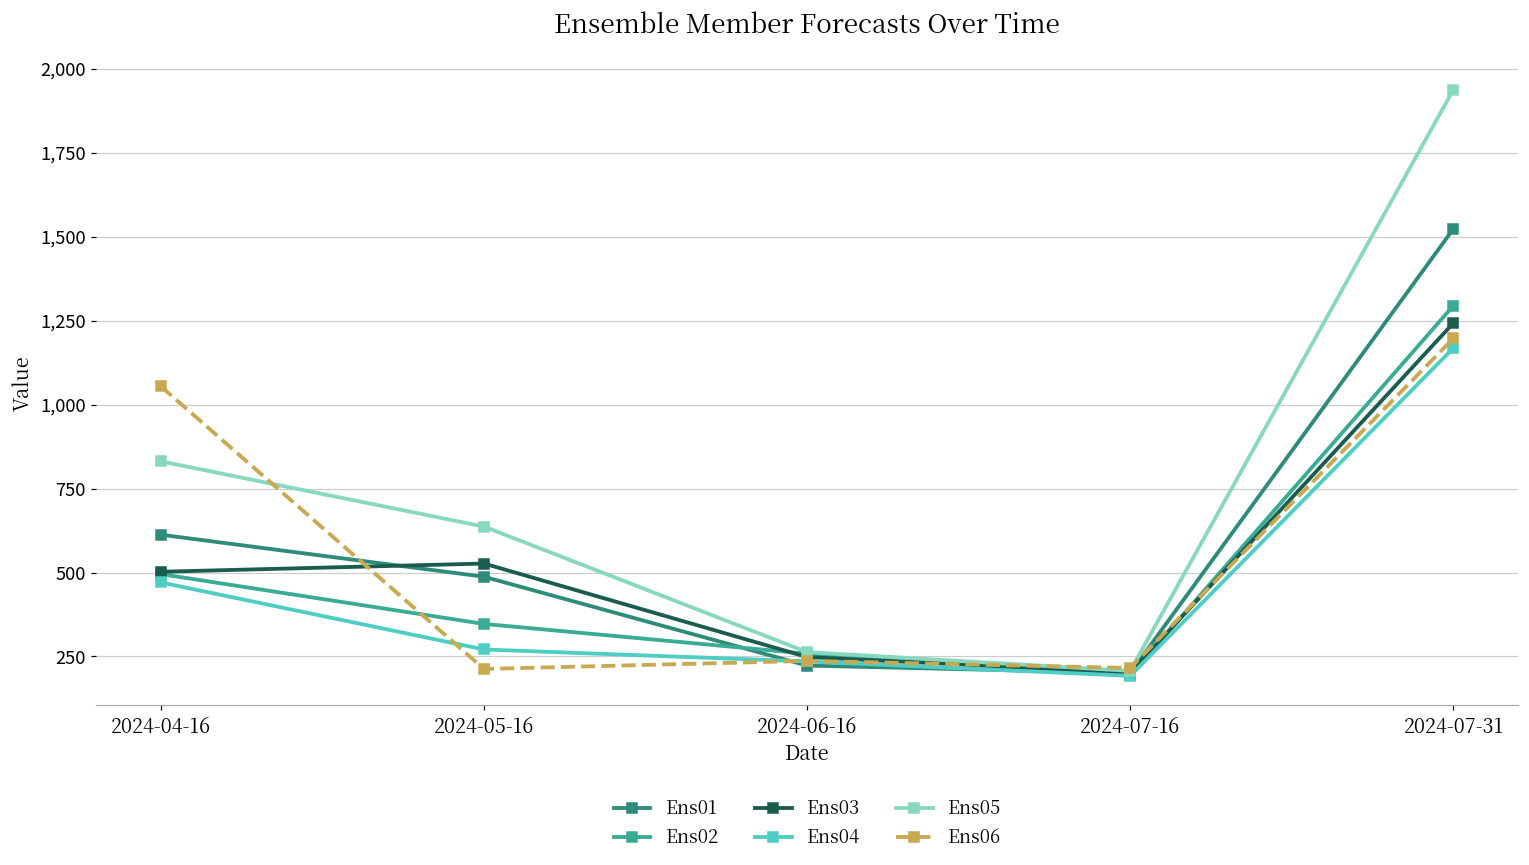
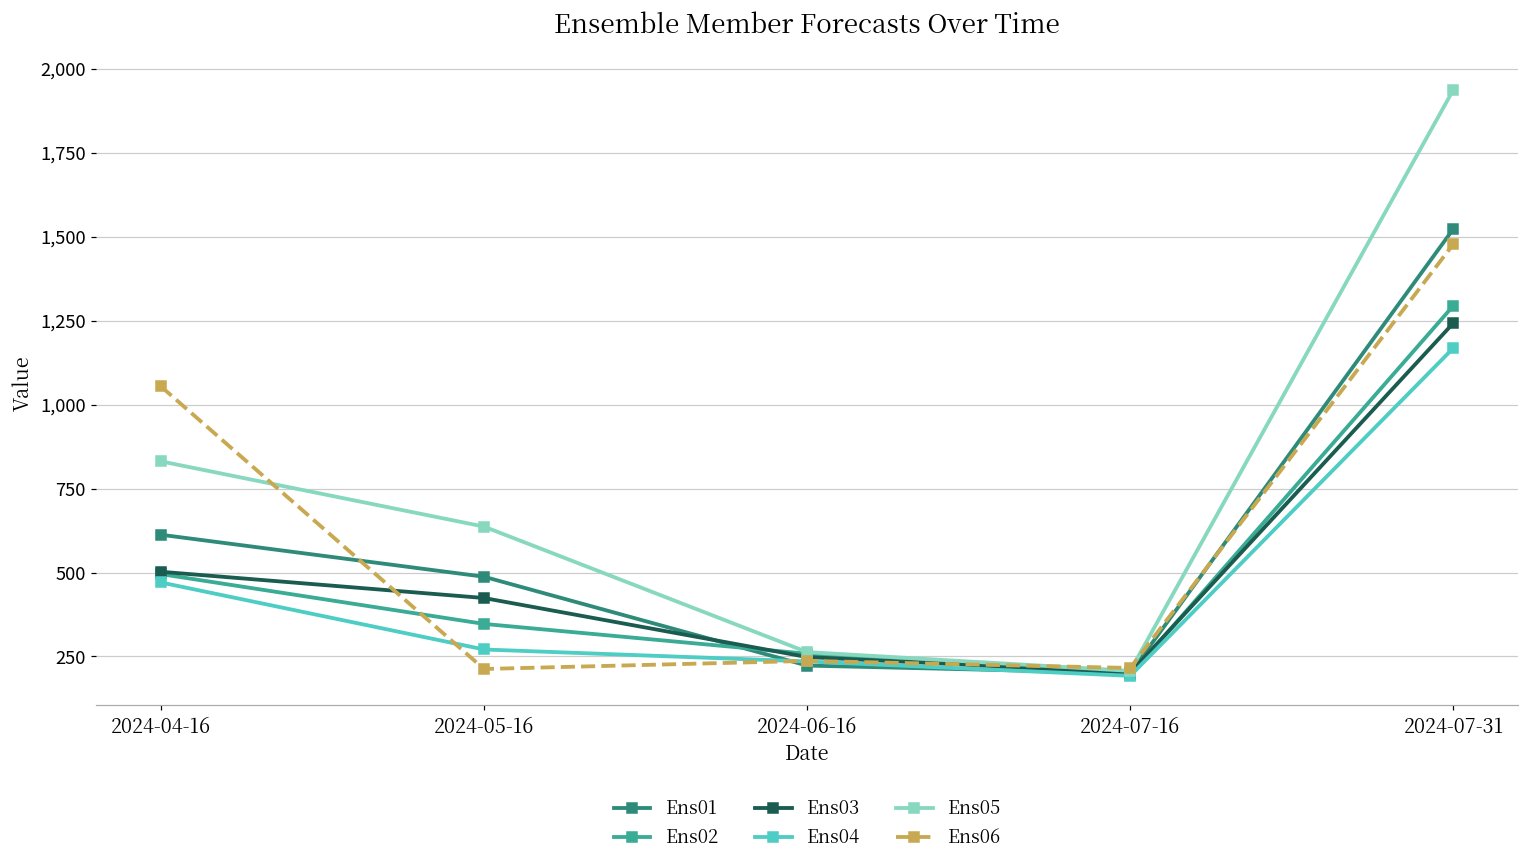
  {
    "Ens03": {
-     "2024-05-16": "530",
+     "2024-05-16": "420",
      "2024-06-16": "250",
      "2024-07-31": "1,240"
    },
    "Ens06": {
      "2024-04-16": "1,050",
      "2024-05-16": "210",
      "2024-07-16": "220",
-     "2024-07-31": "1,200"
+     "2024-07-31": "1,480"
    }
  }
